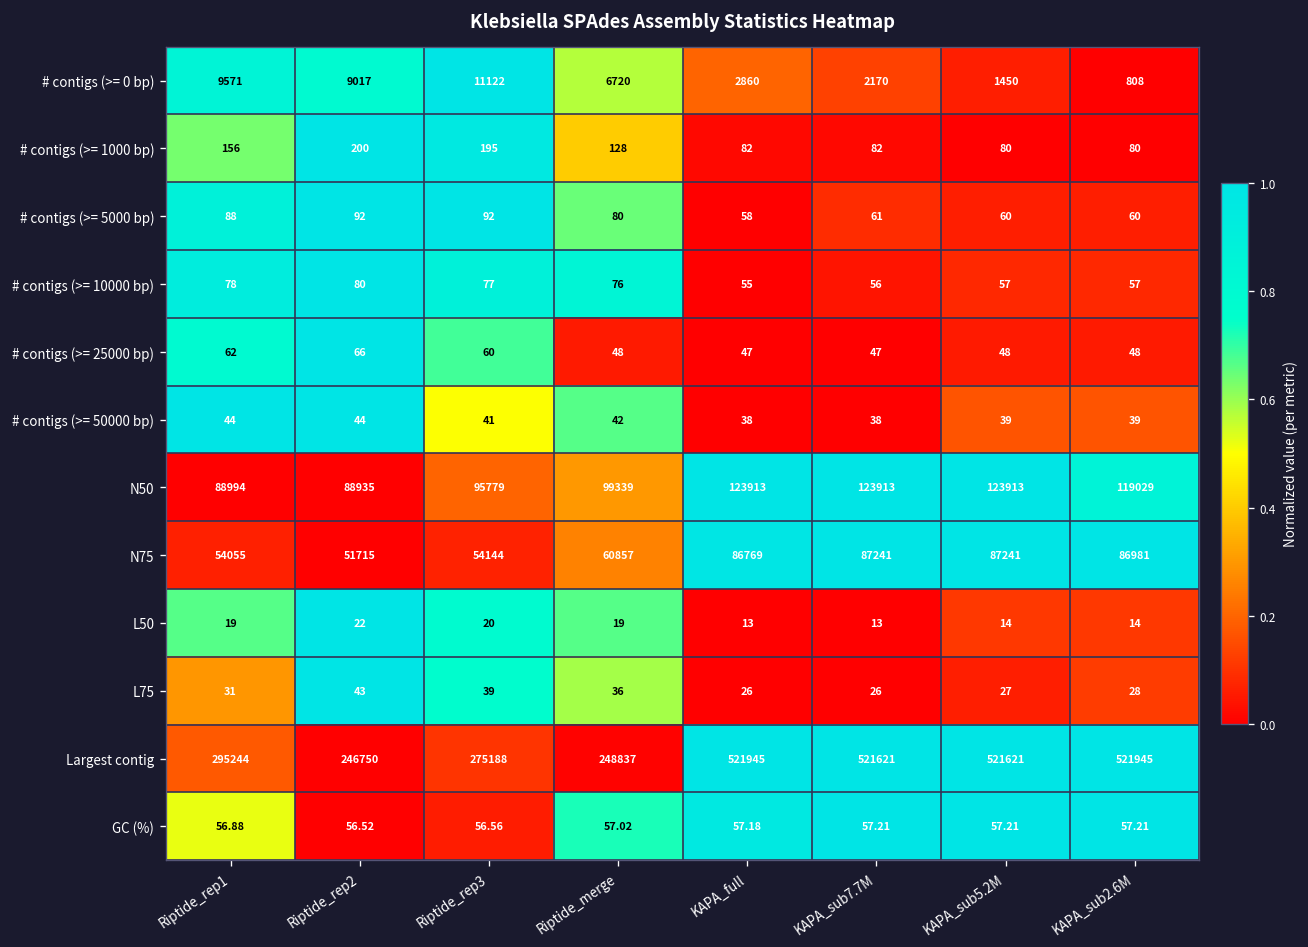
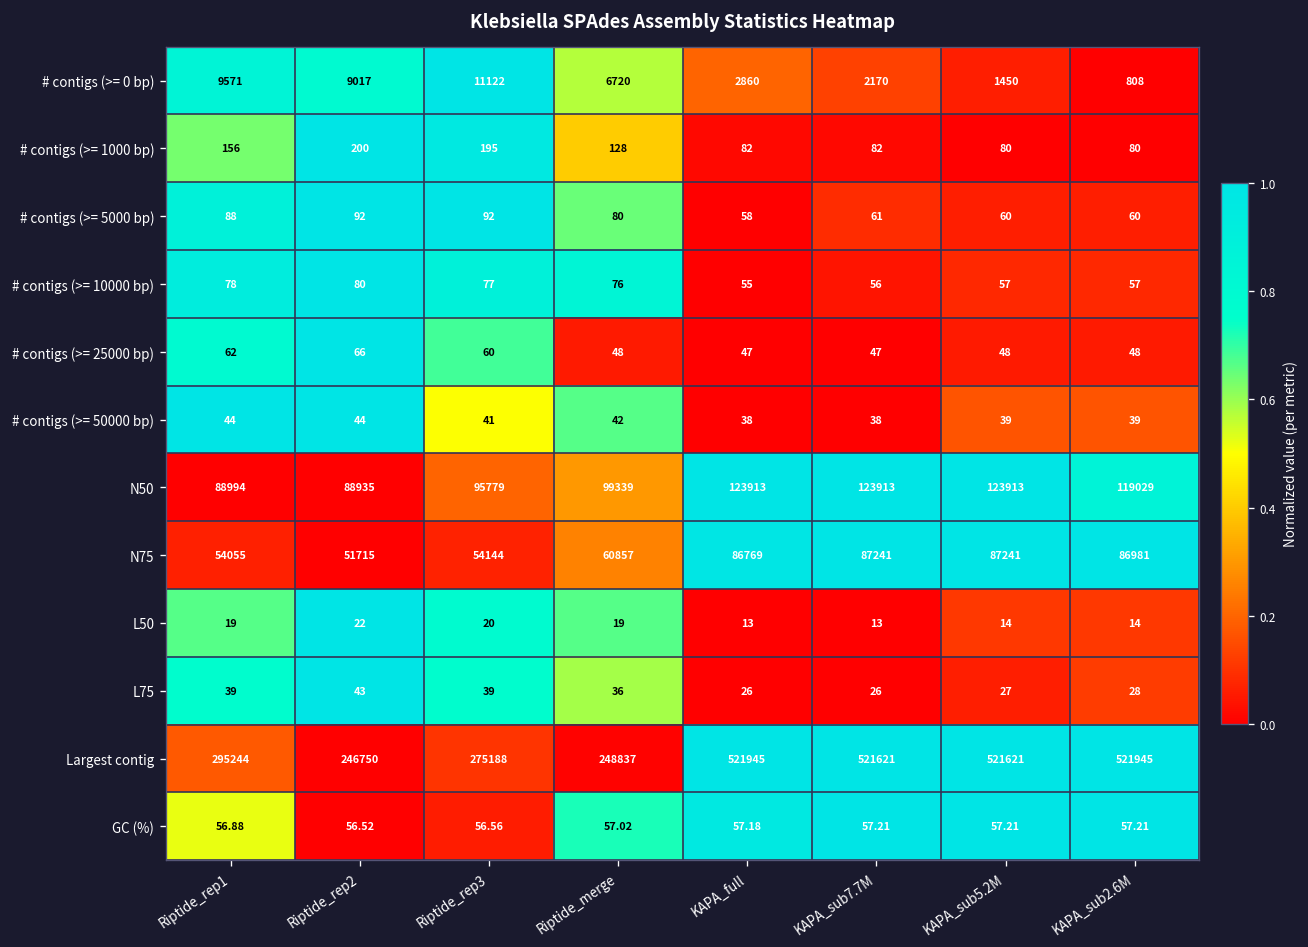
  {
    "# contigs (>= 0 bp)": {
      "Riptide_rep1": 9571,
      "Riptide_rep2": 9017,
      "Riptide_rep3": 11122,
      "Riptide_merge": 6720,
      "KAPA_full": 2860,
      "KAPA_sub7.7M": 2170,
      "KAPA_sub5.2M": 1450,
      "KAPA_sub2.6M": 808
    },
    "# contigs (>= 1000 bp)": {
      "Riptide_rep1": 156,
      "Riptide_rep2": 200,
      "Riptide_rep3": 195,
      "Riptide_merge": 128,
      "KAPA_full": 82,
      "KAPA_sub7.7M": 82,
      "KAPA_sub5.2M": 80,
      "KAPA_sub2.6M": 80
    },
    "# contigs (>= 5000 bp)": {
      "Riptide_rep1": 88,
      "Riptide_rep2": 92,
      "Riptide_rep3": 92,
      "Riptide_merge": 80,
      "KAPA_full": 58,
      "KAPA_sub7.7M": 61,
      "KAPA_sub5.2M": 60,
      "KAPA_sub2.6M": 60
    },
    "# contigs (>= 10000 bp)": {
      "Riptide_rep1": 78,
      "Riptide_rep2": 80,
      "Riptide_rep3": 77,
      "Riptide_merge": 76,
      "KAPA_full": 55,
      "KAPA_sub7.7M": 56,
      "KAPA_sub5.2M": 57,
      "KAPA_sub2.6M": 57
    },
    "# contigs (>= 25000 bp)": {
      "Riptide_rep1": 62,
      "Riptide_rep2": 66,
      "Riptide_rep3": 60,
      "Riptide_merge": 48,
      "KAPA_full": 47,
      "KAPA_sub7.7M": 47,
      "KAPA_sub5.2M": 48,
      "KAPA_sub2.6M": 48
    },
    "# contigs (>= 50000 bp)": {
      "Riptide_rep1": 44,
      "Riptide_rep2": 44,
      "Riptide_rep3": 41,
      "Riptide_merge": 42,
      "KAPA_full": 38,
      "KAPA_sub7.7M": 38,
      "KAPA_sub5.2M": 39,
      "KAPA_sub2.6M": 39
    },
    "N50": {
      "Riptide_rep1": 88994,
      "Riptide_rep2": 88935,
      "Riptide_rep3": 95779,
      "Riptide_merge": 99339,
      "KAPA_full": 123913,
      "KAPA_sub7.7M": 123913,
      "KAPA_sub5.2M": 123913,
      "KAPA_sub2.6M": 119029
    },
    "N75": {
      "Riptide_rep1": 54055,
      "Riptide_rep2": 51715,
      "Riptide_rep3": 54144,
      "Riptide_merge": 60857,
      "KAPA_full": 86769,
      "KAPA_sub7.7M": 87241,
      "KAPA_sub5.2M": 87241,
      "KAPA_sub2.6M": 86981
    },
    "L50": {
      "Riptide_rep1": 19,
      "Riptide_rep2": 22,
      "Riptide_rep3": 20,
      "Riptide_merge": 19,
      "KAPA_full": 13,
      "KAPA_sub7.7M": 13,
      "KAPA_sub5.2M": 14,
      "KAPA_sub2.6M": 14
    },
    "L75": {
-     "Riptide_rep1": 31,
+     "Riptide_rep1": 39,
      "Riptide_rep2": 43,
      "Riptide_rep3": 39,
      "Riptide_merge": 36,
      "KAPA_full": 26,
      "KAPA_sub7.7M": 26,
      "KAPA_sub5.2M": 27,
      "KAPA_sub2.6M": 28
    },
    "Largest contig": {
      "Riptide_rep1": 295244,
      "Riptide_rep2": 246750,
      "Riptide_rep3": 275188,
      "Riptide_merge": 248837,
      "KAPA_full": 521945,
      "KAPA_sub7.7M": 521621,
      "KAPA_sub5.2M": 521621,
      "KAPA_sub2.6M": 521945
    },
    "GC (%)": {
      "Riptide_rep1": 56.88,
      "Riptide_rep2": 56.52,
      "Riptide_rep3": 56.56,
      "Riptide_merge": 57.02,
      "KAPA_full": 57.18,
      "KAPA_sub7.7M": 57.21,
      "KAPA_sub5.2M": 57.21,
      "KAPA_sub2.6M": 57.21
    }
  }
